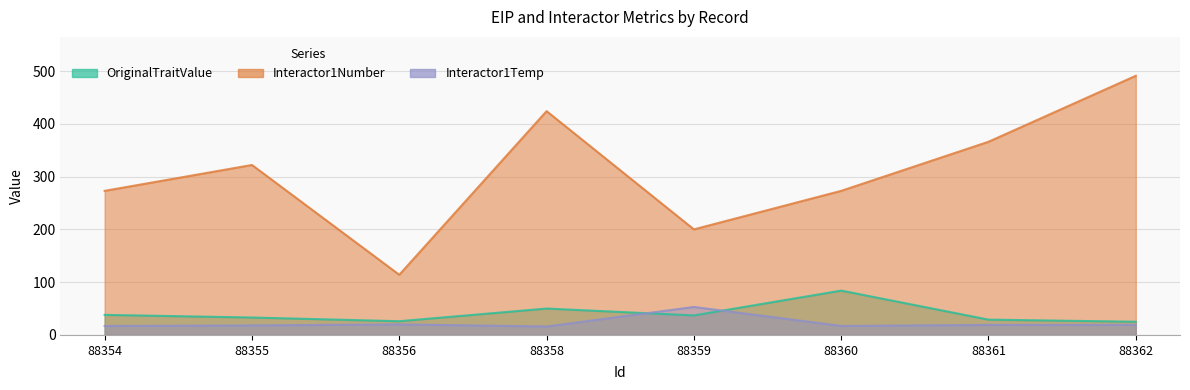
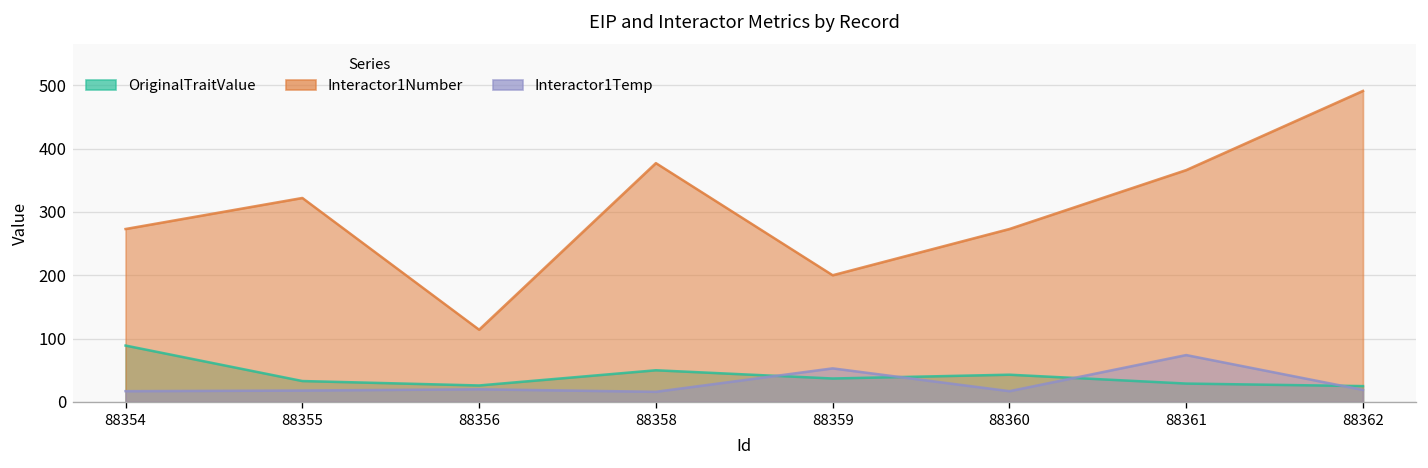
  {
    "OriginalTraitValue": {
-     "88354": 40,
+     "88354": 90,
      "88355": 30,
      "88356": 30,
      "88358": 50,
      "88359": 40,
-     "88360": 80,
+     "88360": 40,
      "88361": 30,
      "88362": 30
    },
    "Interactor1Number": {
      "88354": 270,
      "88355": 320,
      "88356": 110,
-     "88358": 420,
+     "88358": 380,
      "88359": 200,
      "88360": 270,
      "88361": 370,
      "88362": 490
    },
    "Interactor1Temp": {
      "88354": 20,
      "88355": 20,
      "88356": 20,
      "88358": 20,
      "88359": 50,
      "88360": 20,
-     "88361": 20,
+     "88361": 70,
      "88362": 20
    }
  }
